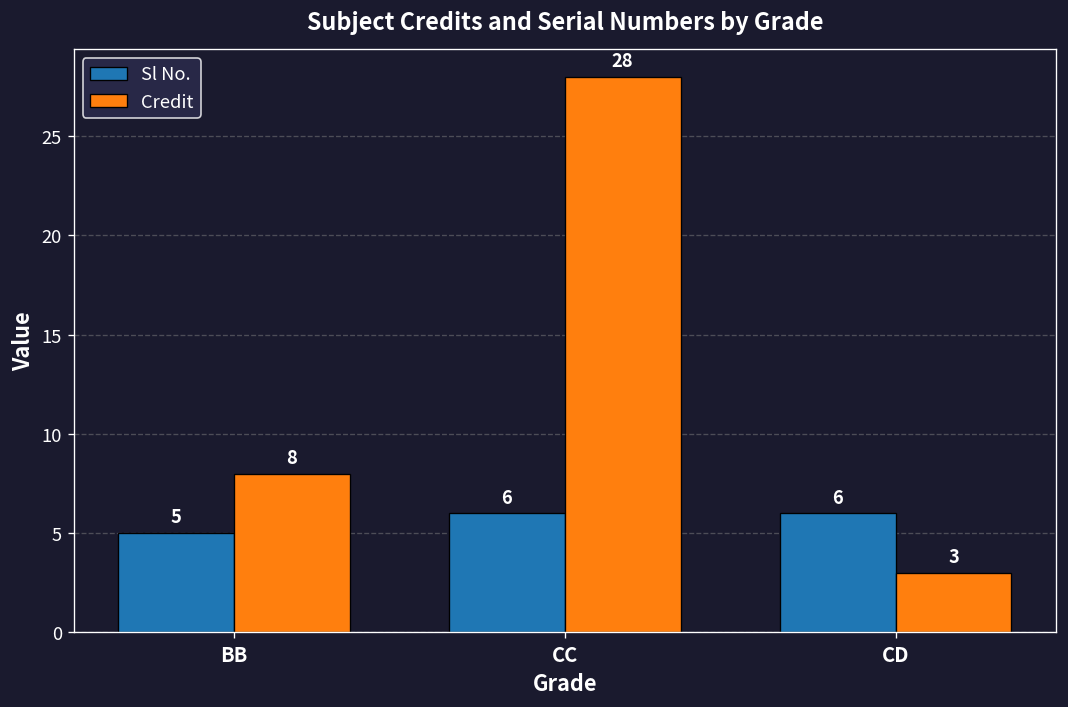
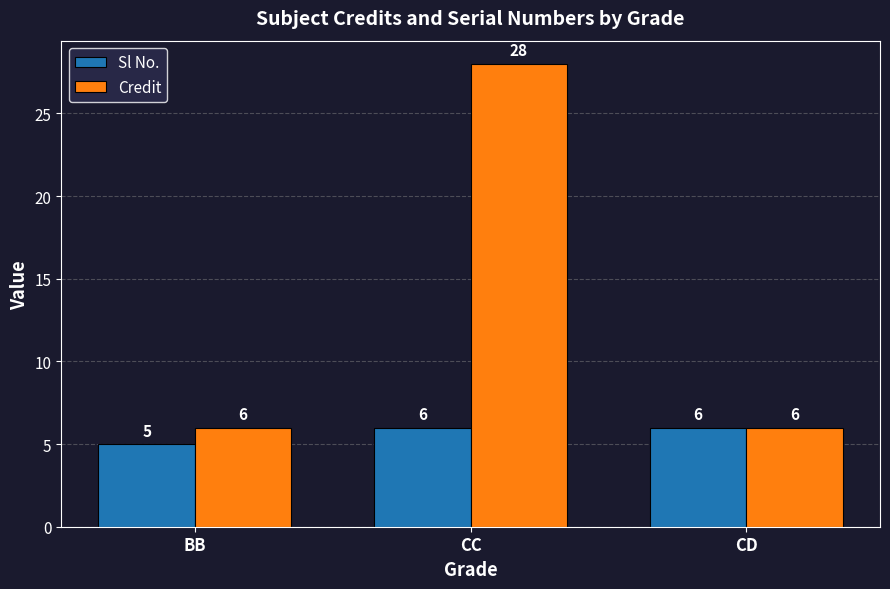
  {
    "Sl No.": {
      "BB": 5,
      "CC": 6,
      "CD": 6
    },
    "Credit": {
-     "BB": 8,
+     "BB": 6,
      "CC": 28,
-     "CD": 3
+     "CD": 6
    }
  }
